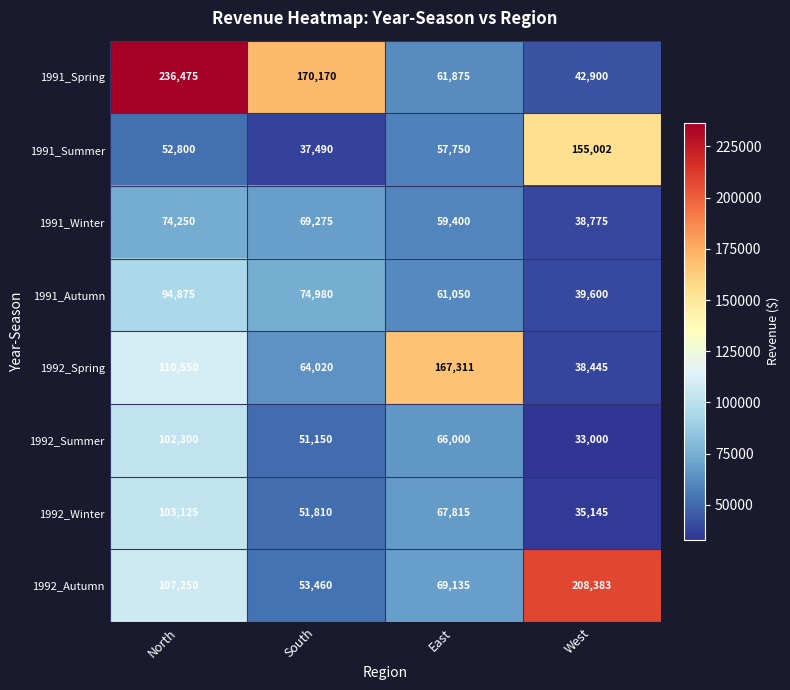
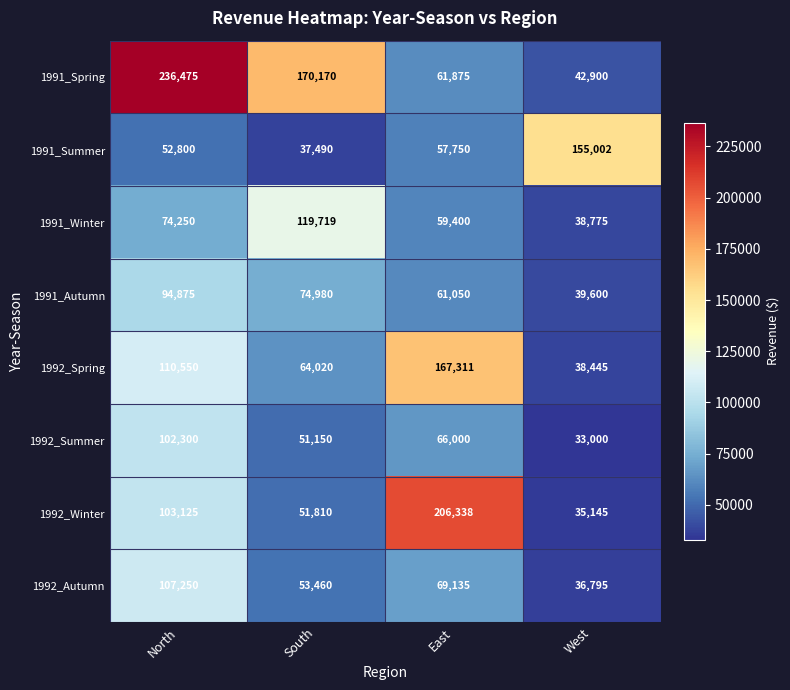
  {
    "1991_Spring": {
      "North": "236,475",
      "South": "170,170",
      "East": "61,875",
      "West": "42,900"
    },
    "1991_Summer": {
      "North": "52,800",
      "South": "37,490",
      "East": "57,750",
      "West": "155,002"
    },
    "1991_Winter": {
      "North": "74,250",
-     "South": "69,275",
+     "South": "119,719",
      "East": "59,400",
      "West": "38,775"
    },
    "1991_Autumn": {
      "North": "94,875",
      "South": "74,980",
      "East": "61,050",
      "West": "39,600"
    },
    "1992_Spring": {
      "South": "64,020",
      "East": "167,311",
      "West": "38,445"
    },
    "1992_Summer": {
      "North": "102,300",
      "South": "51,150",
      "East": "66,000",
      "West": "33,000"
    },
    "1992_Winter": {
      "North": "103,125",
      "South": "51,810",
-     "East": "67,815",
+     "East": "206,338",
      "West": "35,145"
    },
    "1992_Autumn": {
      "North": "107,250",
      "South": "53,460",
      "East": "69,135",
-     "West": "208,383"
+     "West": "36,795"
    }
  }
